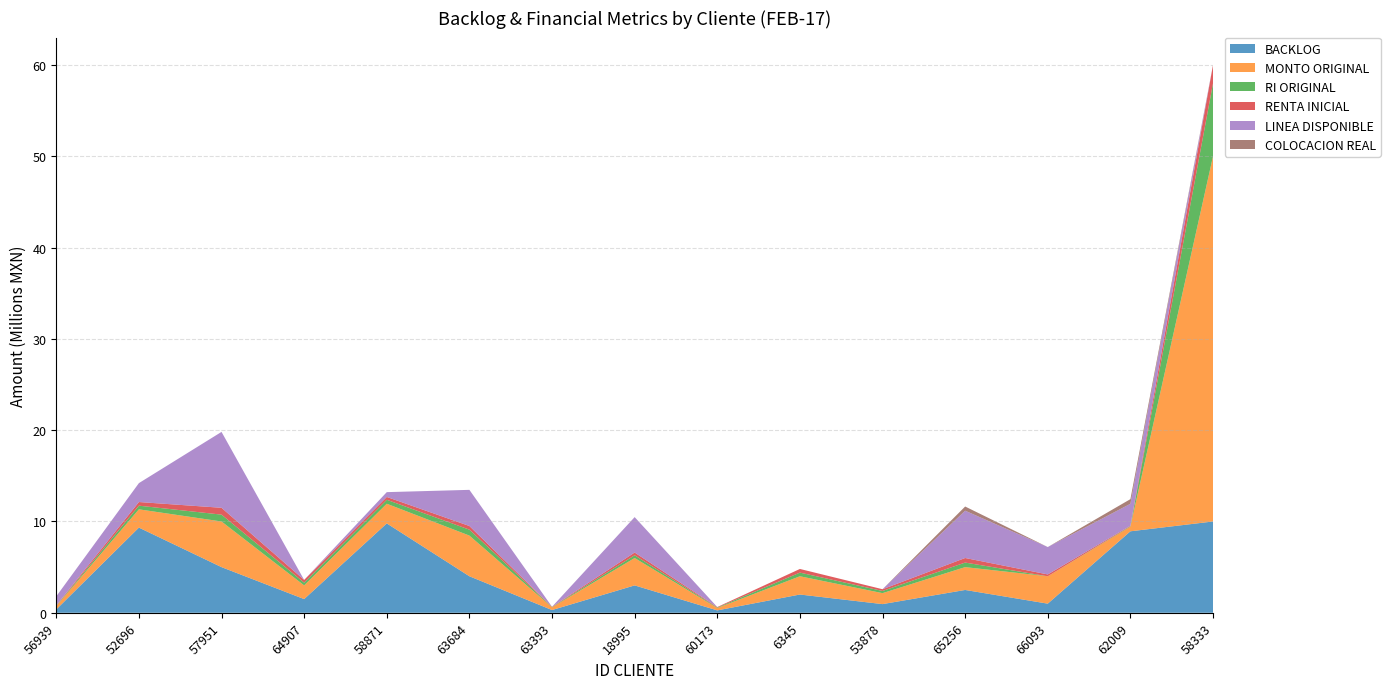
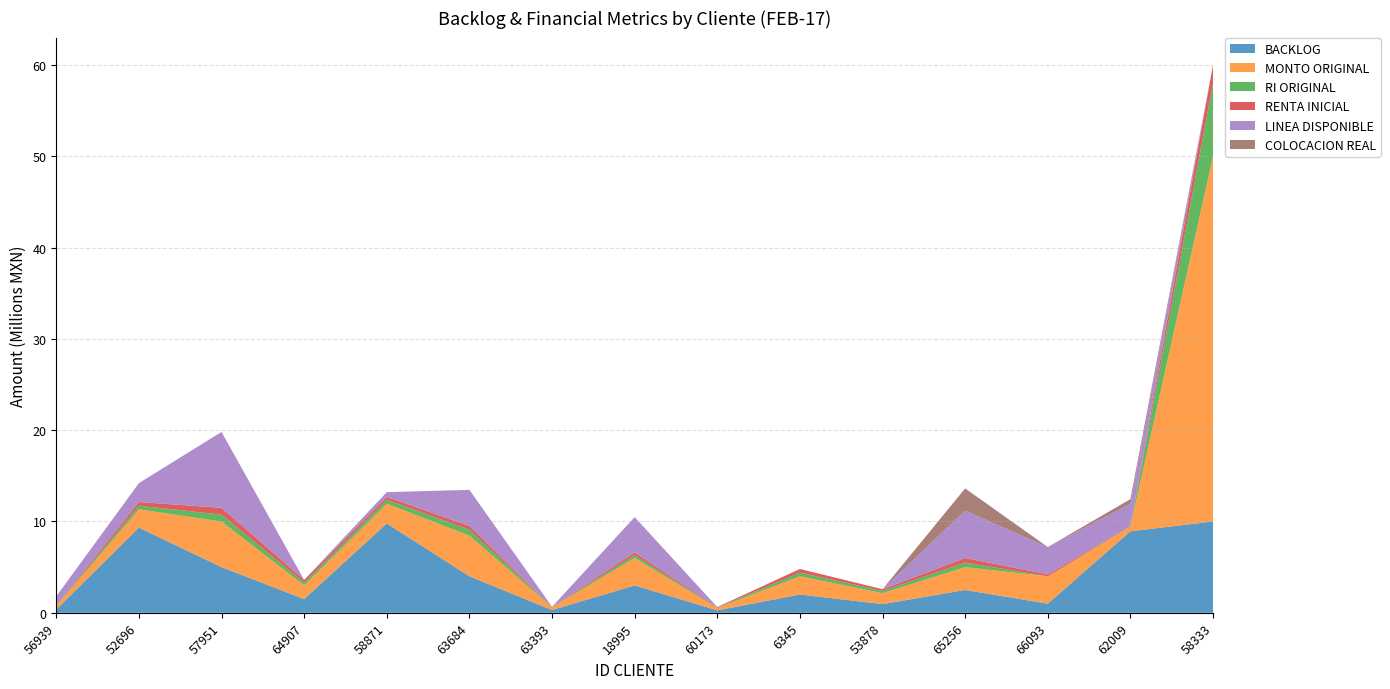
  {
    "BACKLOG": {
      "56939": 0,
      "52696": 9,
      "57951": 5,
      "64907": 2,
      "58871": 10,
      "63684": 4,
      "63393": 0,
      "18995": 3,
      "6345": 2,
      "53878": 1,
      "65256": 3,
      "66093": 1,
      "62009": 9,
      "58333": 10
    },
    "MONTO ORIGINAL": {
      "52696": 2,
      "57951": 5,
      "64907": 2,
      "58871": 2,
      "63684": 4,
      "18995": 3,
      "6345": 2,
      "65256": 3,
      "58333": 40
    },
    "RI ORIGINAL": {
      "52696": 0,
      "57951": 1,
      "64907": 0,
      "58871": 0,
      "63684": 1,
      "18995": 0,
      "6345": 0,
      "65256": 1,
      "58333": 8
    },
    "RENTA INICIAL": {
      "52696": 0,
      "57951": 1,
      "58871": 0,
      "63684": 0,
      "18995": 0,
      "65256": 1
    },
    "LINEA DISPONIBLE": {
      "65256": 5,
      "62009": 2
    },
    "COLOCACION REAL": {
-     "65256": 0,
+     "65256": 2,
      "62009": 1
    }
  }
